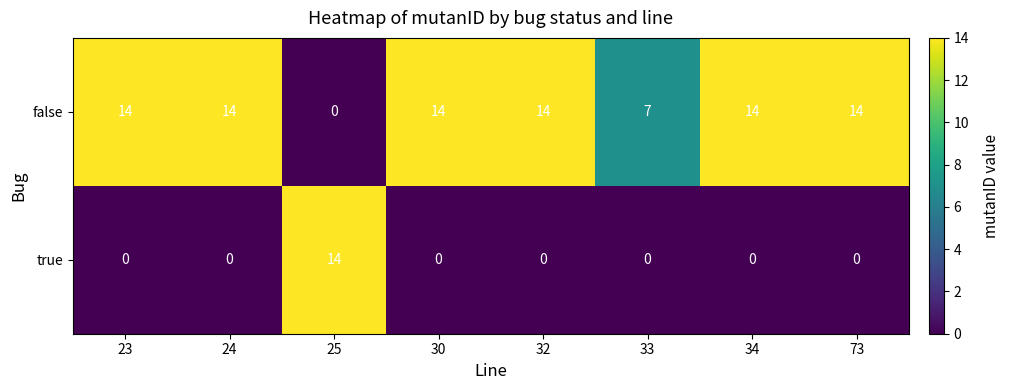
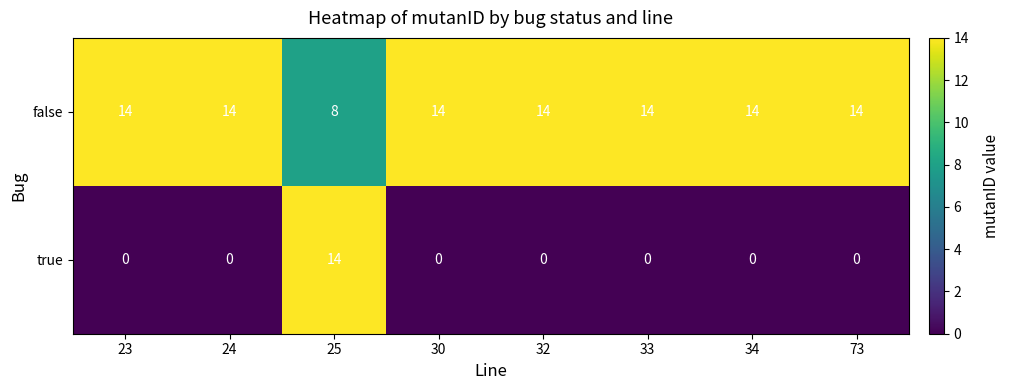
  {
    "false": {
      "23": 14,
      "24": 14,
-     "25": 0,
+     "25": 8,
      "30": 14,
      "32": 14,
-     "33": 7,
+     "33": 14,
      "34": 14,
      "73": 14
    },
    "true": {
      "23": 0,
      "24": 0,
      "25": 14,
      "30": 0,
      "32": 0,
      "33": 0,
      "34": 0,
      "73": 0
    }
  }
